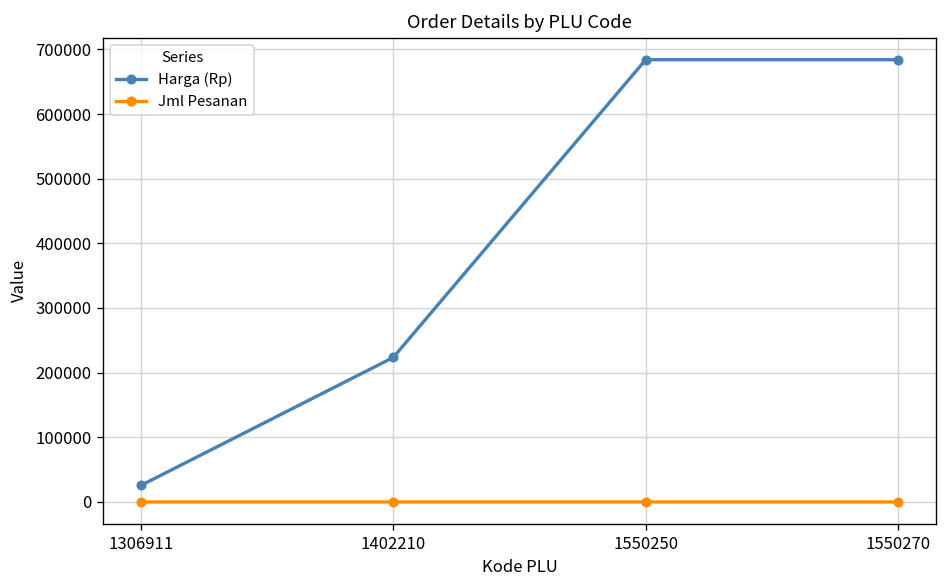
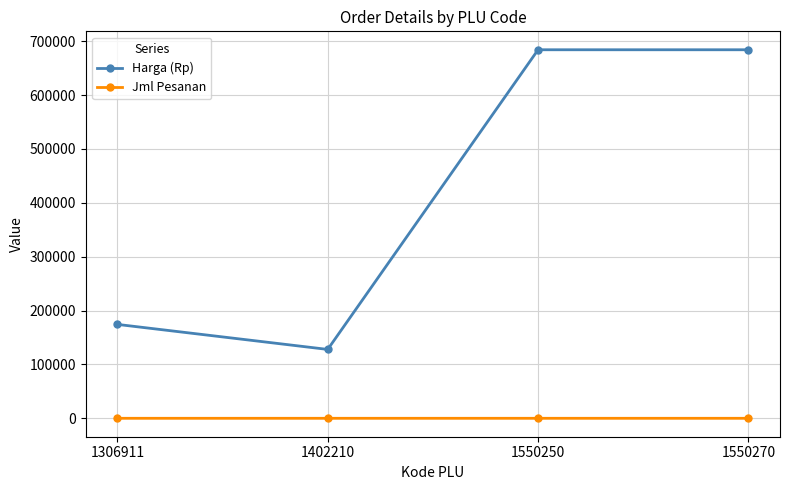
  {
    "Harga (Rp)": {
-     "1306911": 30000,
-     "1402210": 220000,
+     "1306911": 170000,
+     "1402210": 130000,
      "1550250": 680000,
      "1550270": 680000
    },
    "Jml Pesanan": {
      "1306911": 0,
      "1402210": 0,
      "1550250": 0,
      "1550270": 0
    }
  }
